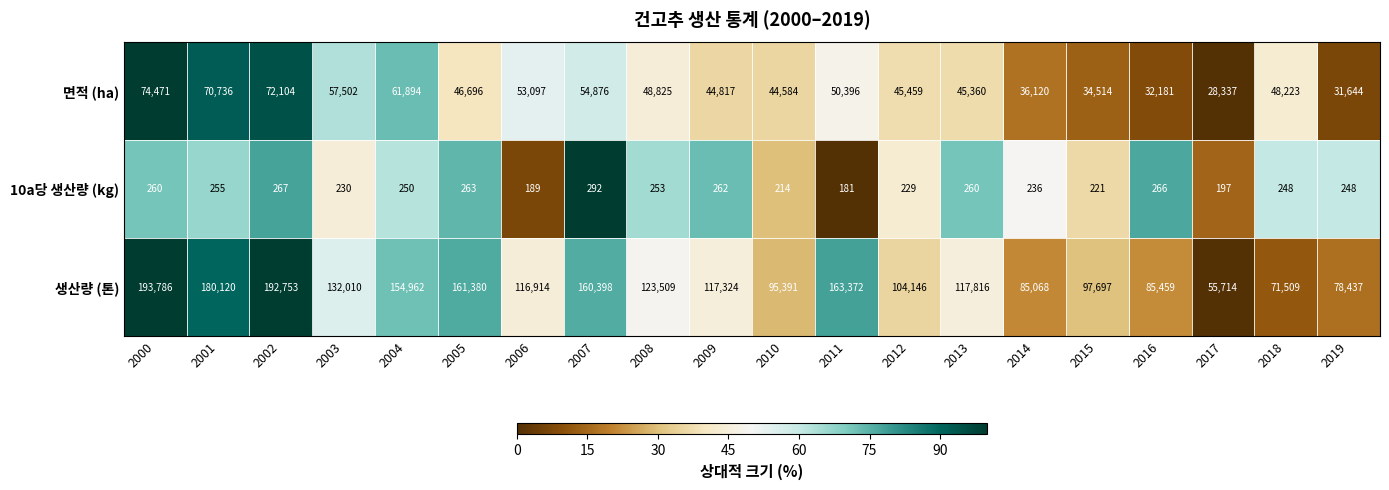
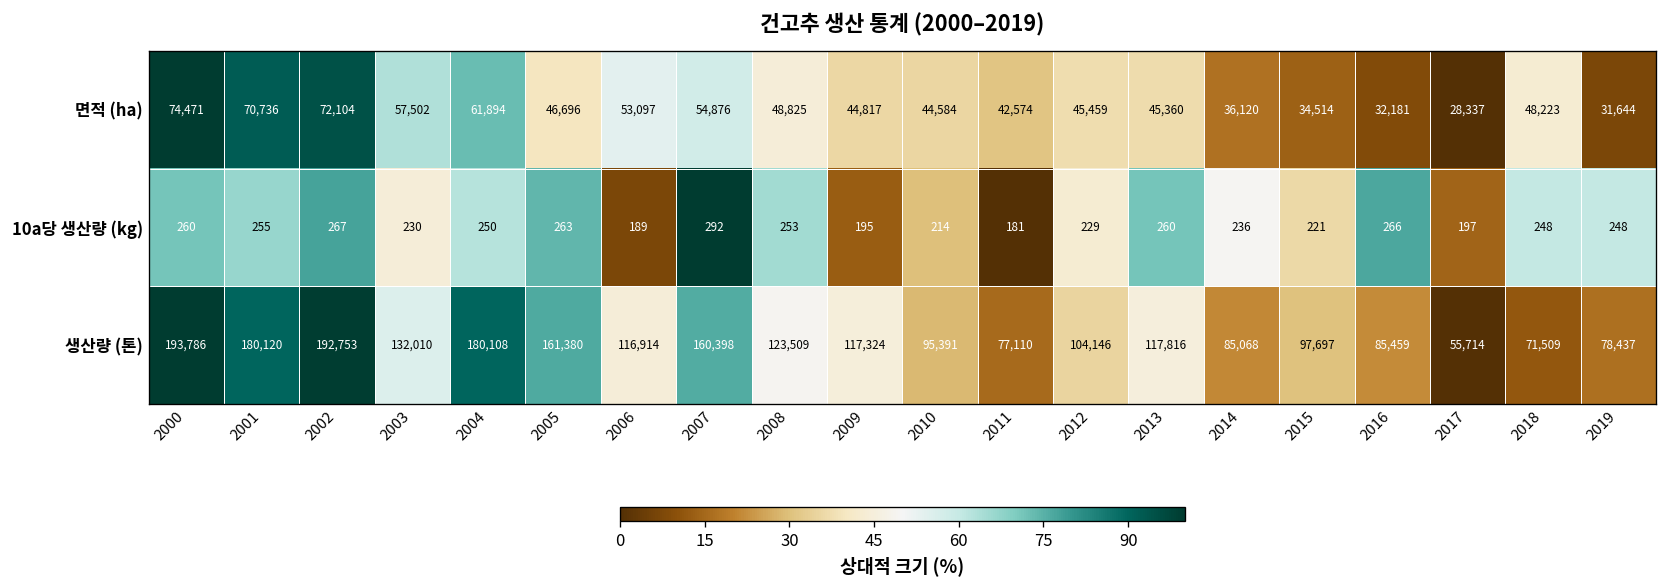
  {
    "면적 (ha)": {
      "2000": "74,471",
      "2001": "70,736",
      "2002": "72,104",
      "2003": "57,502",
      "2004": "61,894",
      "2005": "46,696",
      "2006": "53,097",
      "2007": "54,876",
      "2008": "48,825",
      "2009": "44,817",
      "2010": "44,584",
-     "2011": "50,396",
+     "2011": "42,574",
      "2012": "45,459",
      "2013": "45,360",
      "2014": "36,120",
      "2015": "34,514",
      "2016": "32,181",
      "2017": "28,337",
      "2018": "48,223",
      "2019": "31,644"
    },
    "10a당 생산량 (kg)": {
      "2000": "260",
      "2001": "255",
      "2002": "267",
      "2003": "230",
      "2004": "250",
      "2005": "263",
      "2006": "189",
      "2007": "292",
      "2008": "253",
-     "2009": "262",
+     "2009": "195",
      "2010": "214",
      "2011": "181",
      "2012": "229",
      "2013": "260",
      "2014": "236",
      "2015": "221",
      "2016": "266",
      "2017": "197",
      "2018": "248",
      "2019": "248"
    },
    "생산량 (톤)": {
      "2000": "193,786",
      "2001": "180,120",
      "2002": "192,753",
      "2003": "132,010",
-     "2004": "154,962",
+     "2004": "180,108",
      "2005": "161,380",
      "2006": "116,914",
      "2007": "160,398",
      "2008": "123,509",
      "2009": "117,324",
      "2010": "95,391",
-     "2011": "163,372",
+     "2011": "77,110",
      "2012": "104,146",
      "2013": "117,816",
      "2014": "85,068",
      "2015": "97,697",
      "2016": "85,459",
      "2017": "55,714",
      "2018": "71,509",
      "2019": "78,437"
    }
  }
